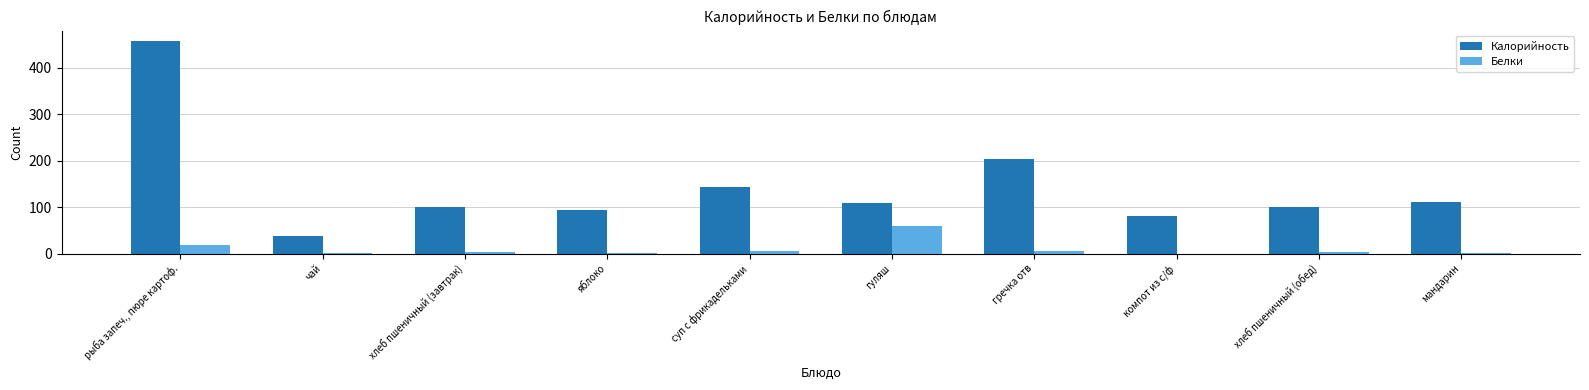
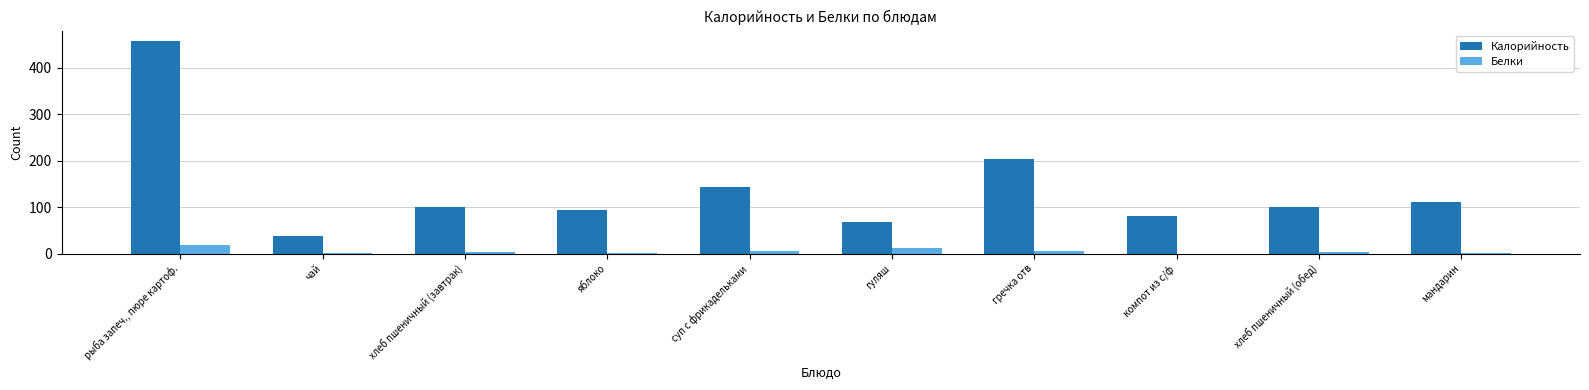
  {
    "Калорийность": {
      "рыба запеч., пюре картоф.": 460,
      "чай": 40,
      "хлеб пшеничный (завтрак)": 100,
      "яблоко": 90,
      "суп с фрикадельками": 140,
-     "гуляш": 110,
+     "гуляш": 70,
      "гречка отв": 200,
      "компот из с/ф": 80,
      "хлеб пшеничный (обед)": 100,
      "мандарин": 110
    },
    "Белки": {
      "рыба запеч., пюре картоф.": 20,
-     "гуляш": 60,
+     "гуляш": 10,
      "гречка отв": 10,
      "компот из с/ф": 0
    }
  }
